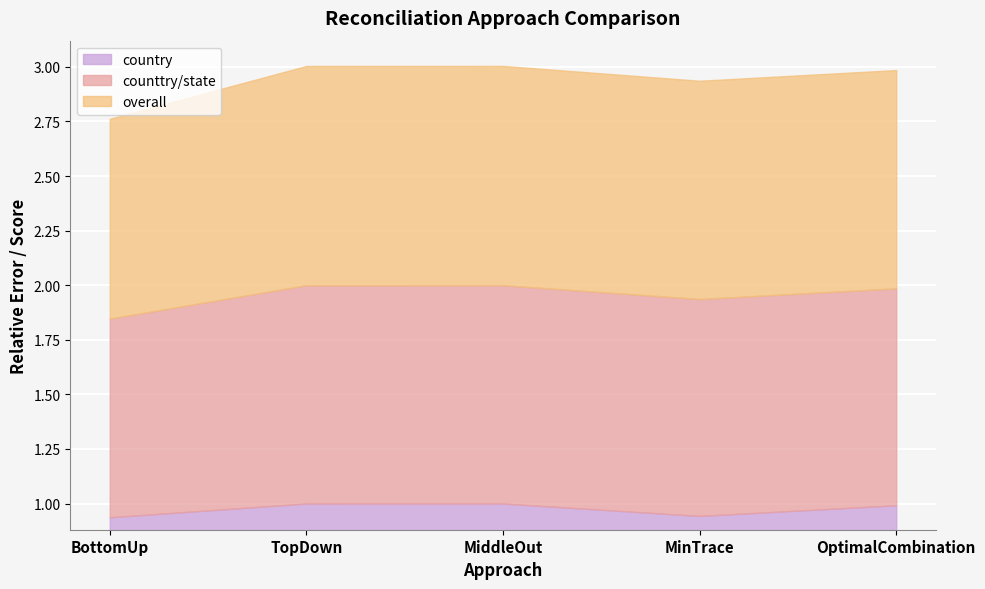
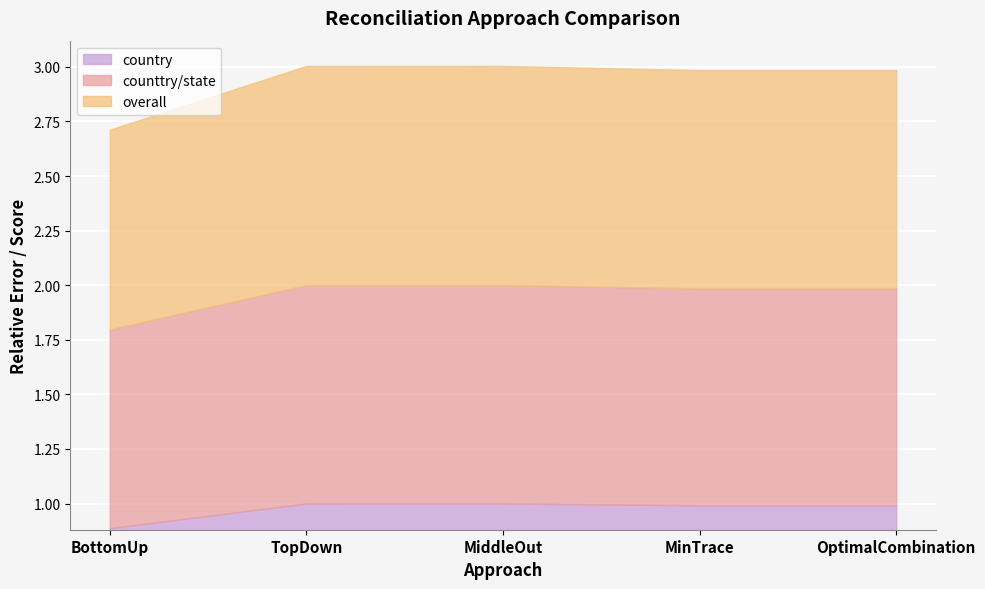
  {
    "country": {
-     "BottomUp": 0.94,
+     "BottomUp": 0.89,
      "TopDown": 1.00,
      "MiddleOut": 1.00,
-     "MinTrace": 0.94,
+     "MinTrace": 0.99,
      "OptimalCombination": 0.99
    }
  }
